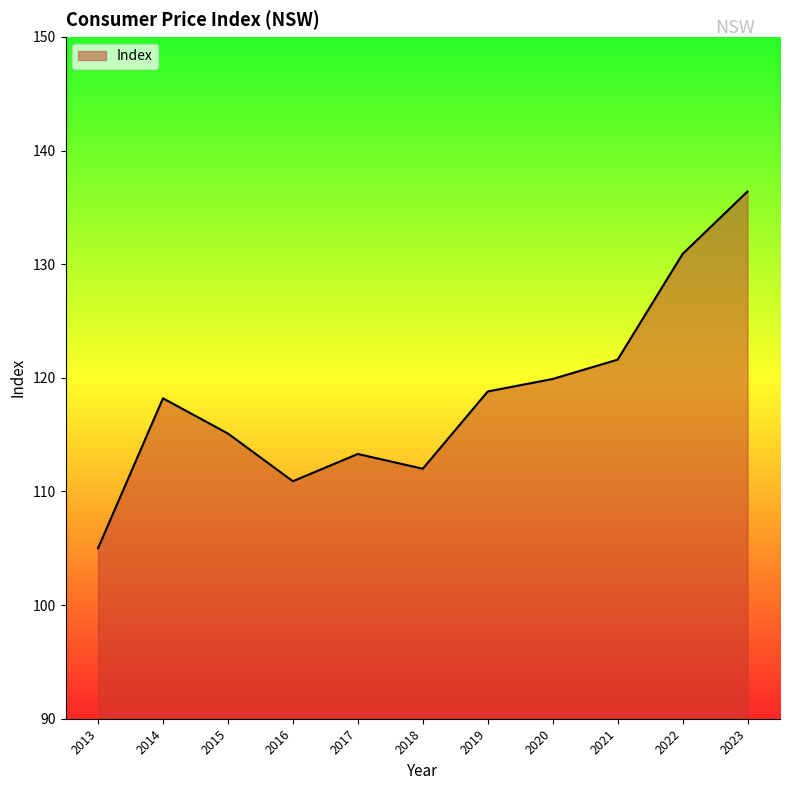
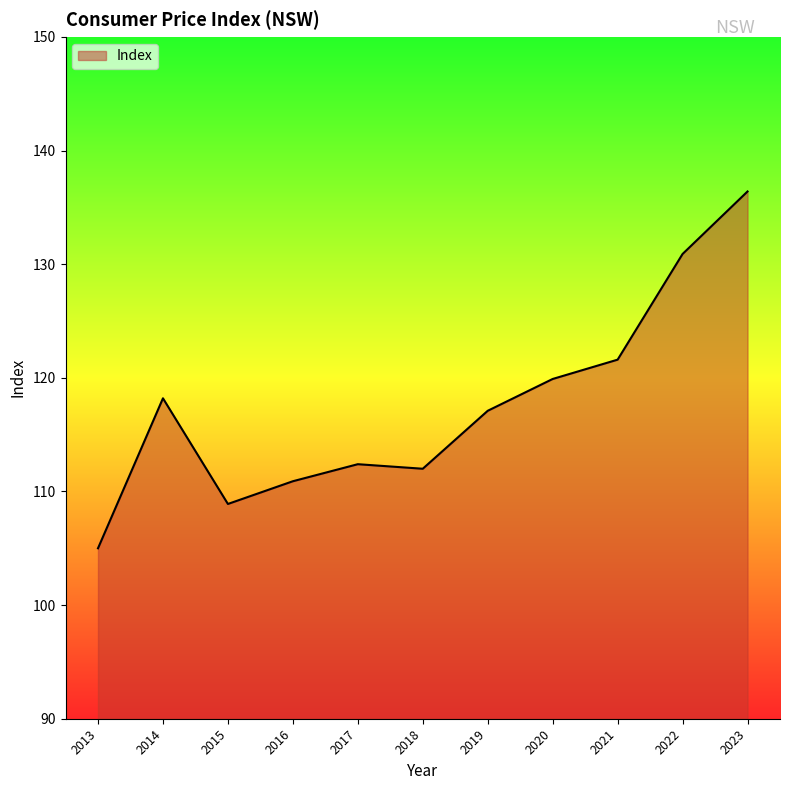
  {
    "2013": 105.0,
    "2014": 118.2,
-   "2015": 115.1,
+   "2015": 108.9,
    "2016": 110.9,
-   "2017": 113.3,
+   "2017": 112.4,
    "2018": 112.0,
-   "2019": 118.8,
+   "2019": 117.1,
    "2020": 119.9,
    "2021": 121.6,
    "2022": 130.9,
    "2023": 136.4
  }
